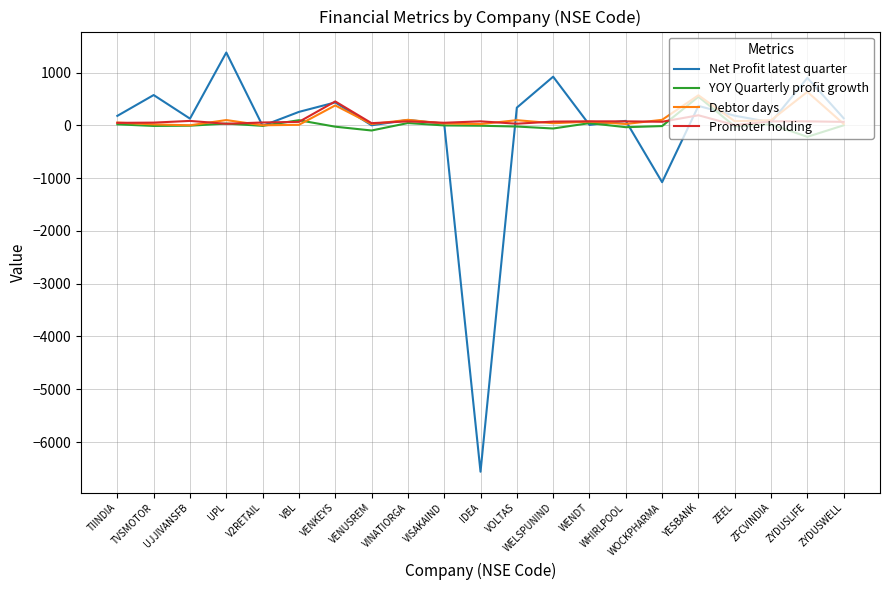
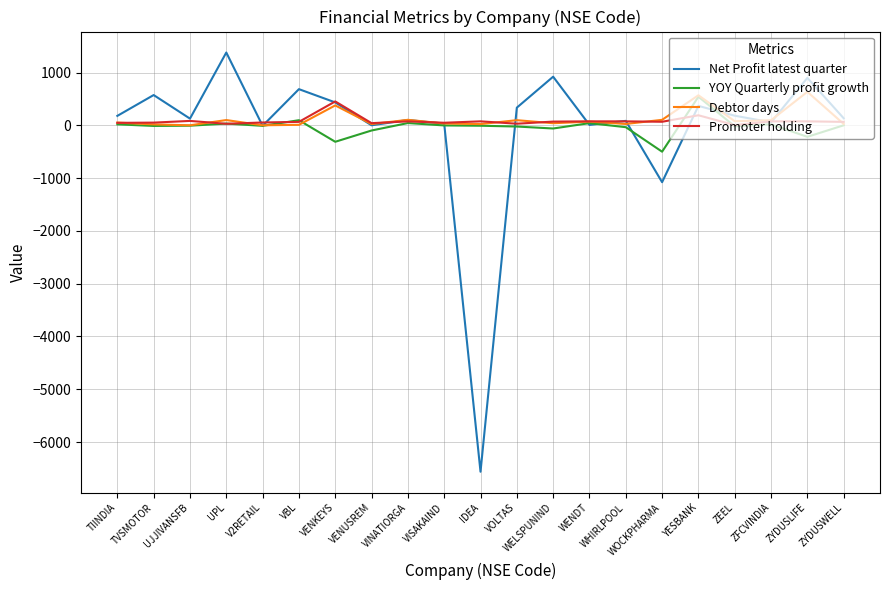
  {
    "Net Profit latest quarter": {
      "TIINDIA": 200,
      "TVSMOTOR": 600,
      "UPL": 1400,
-     "VBL": 300,
+     "VBL": 700,
      "IDEA": -6600,
      "VOLTAS": 300,
      "WELSPUNIND": 900,
      "WOCKPHARMA": -1100
    },
    "YOY Quarterly profit growth": {
-     "VENKEYS": 0,
+     "VENKEYS": -300,
      "VENUSREM": -100,
      "VOLTAS": 0,
      "WELSPUNIND": -100,
      "WHIRLPOOL": 0,
-     "WOCKPHARMA": 0
+     "WOCKPHARMA": -500
    },
    "Debtor days": {
      "UPL": 100,
      "VBL": 0,
      "VENKEYS": 400,
      "VOLTAS": 100,
      "WHIRLPOOL": 0
    },
    "Promoter holding": {
      "V2RETAIL": 100,
      "IDEA": 100,
      "VOLTAS": 0
    }
  }
